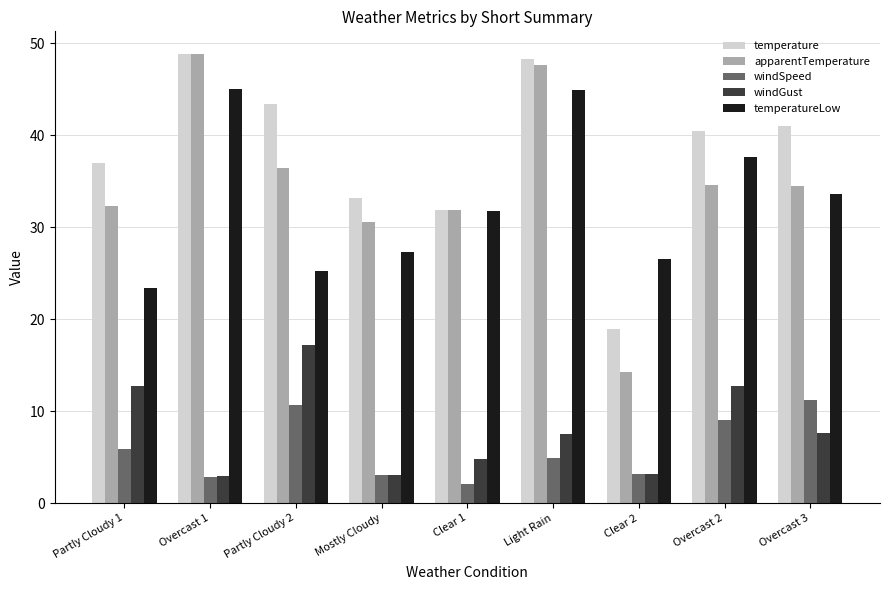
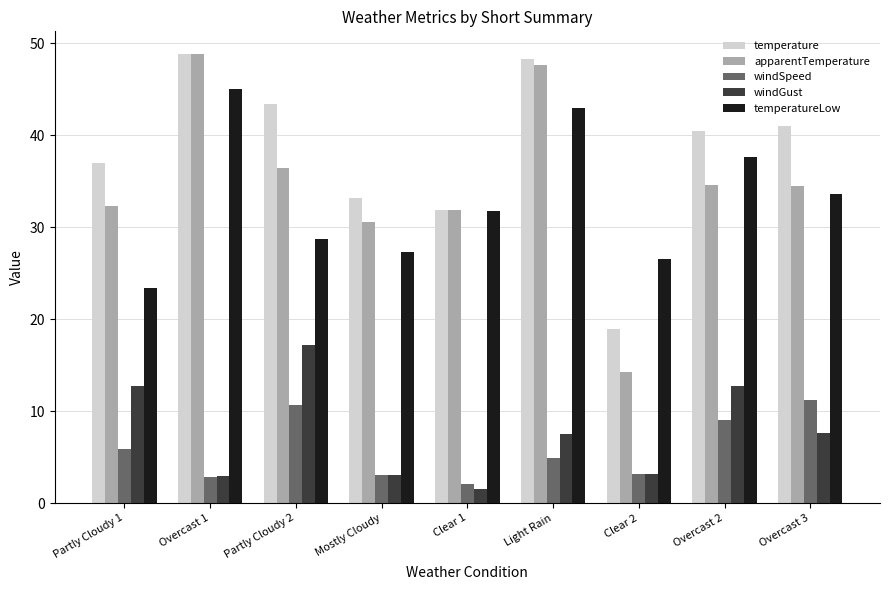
  {
    "temperature": {
      "Partly Cloudy 1": 37,
      "Overcast 1": 49,
      "Partly Cloudy 2": 43,
      "Mostly Cloudy": 33,
      "Clear 1": 32,
      "Light Rain": 48,
      "Clear 2": 19,
      "Overcast 2": 40,
      "Overcast 3": 41
    },
    "apparentTemperature": {
      "Partly Cloudy 1": 32,
      "Overcast 1": 49,
      "Partly Cloudy 2": 36,
      "Mostly Cloudy": 31,
      "Clear 1": 32,
      "Light Rain": 48,
      "Clear 2": 14,
      "Overcast 2": 35,
      "Overcast 3": 34
    },
    "windSpeed": {
      "Partly Cloudy 1": 6,
      "Overcast 1": 3,
      "Partly Cloudy 2": 11,
      "Mostly Cloudy": 3,
      "Clear 1": 2,
      "Light Rain": 5,
      "Clear 2": 3,
      "Overcast 2": 9,
      "Overcast 3": 11
    },
    "windGust": {
      "Partly Cloudy 1": 13,
      "Overcast 1": 3,
      "Partly Cloudy 2": 17,
      "Mostly Cloudy": 3,
-     "Clear 1": 5,
+     "Clear 1": 2,
      "Light Rain": 7,
      "Clear 2": 3,
      "Overcast 2": 13,
      "Overcast 3": 8
    },
    "temperatureLow": {
      "Partly Cloudy 1": 23,
      "Overcast 1": 45,
-     "Partly Cloudy 2": 25,
+     "Partly Cloudy 2": 29,
      "Mostly Cloudy": 27,
      "Clear 1": 32,
-     "Light Rain": 45,
+     "Light Rain": 43,
      "Clear 2": 27,
      "Overcast 2": 38,
      "Overcast 3": 34
    }
  }
